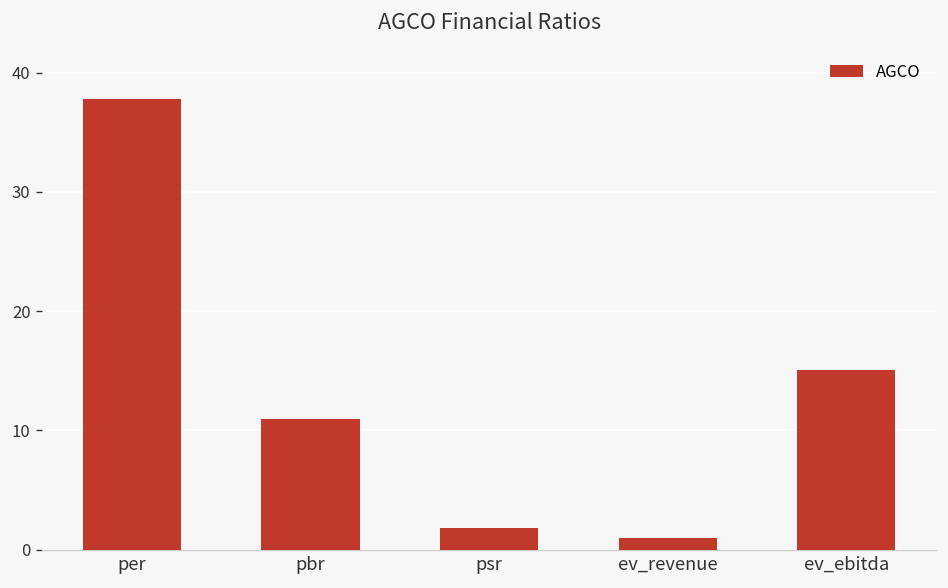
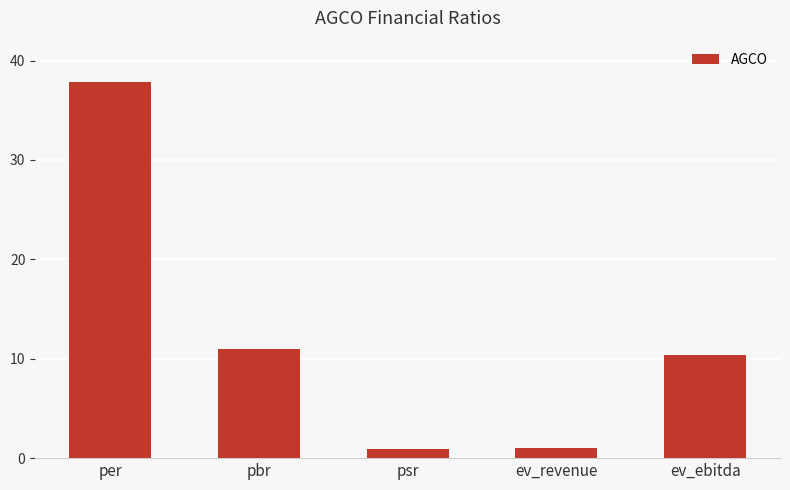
  {
    "per": 38,
    "pbr": 11,
-   "psr": 2,
+   "psr": 1,
    "ev_revenue": 1,
-   "ev_ebitda": 15
+   "ev_ebitda": 10
  }
